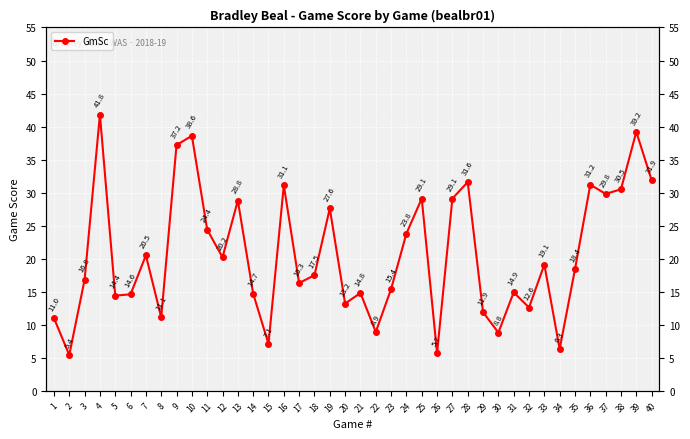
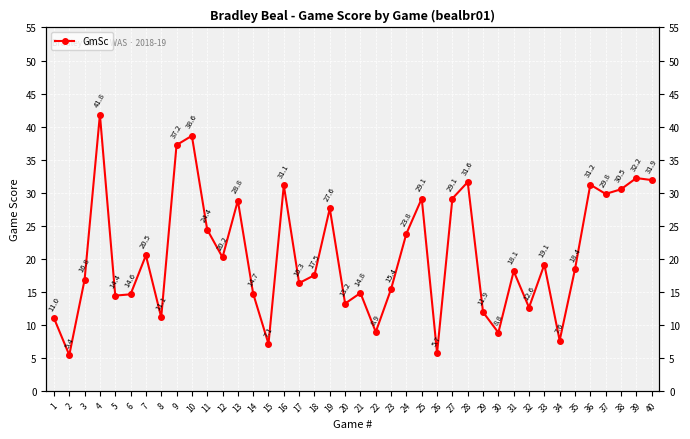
  {
    "1": 11.0,
    "2": 5.4,
    "3": 16.8,
    "4": 41.8,
    "5": 14.4,
    "6": 14.6,
    "7": 20.5,
    "8": 11.1,
    "9": 37.2,
    "10": 38.6,
    "11": 24.4,
    "12": 20.2,
    "13": 28.8,
    "14": 14.7,
    "15": 7.1,
    "16": 31.1,
    "17": 16.3,
    "18": 17.5,
    "19": 27.6,
    "20": 13.2,
    "21": 14.8,
    "22": 8.9,
    "23": 15.4,
    "24": 23.8,
    "25": 29.1,
    "26": 5.7,
    "27": 29.1,
    "28": 31.6,
    "29": 11.9,
    "30": 8.8,
-   "31": 14.9,
+   "31": 18.1,
    "32": 12.6,
    "33": 19.1,
-   "34": 6.3,
+   "34": 7.6,
    "35": 18.4,
    "36": 31.2,
    "37": 29.8,
    "38": 30.5,
-   "39": 39.2,
+   "39": 32.2,
    "40": 31.9
  }
